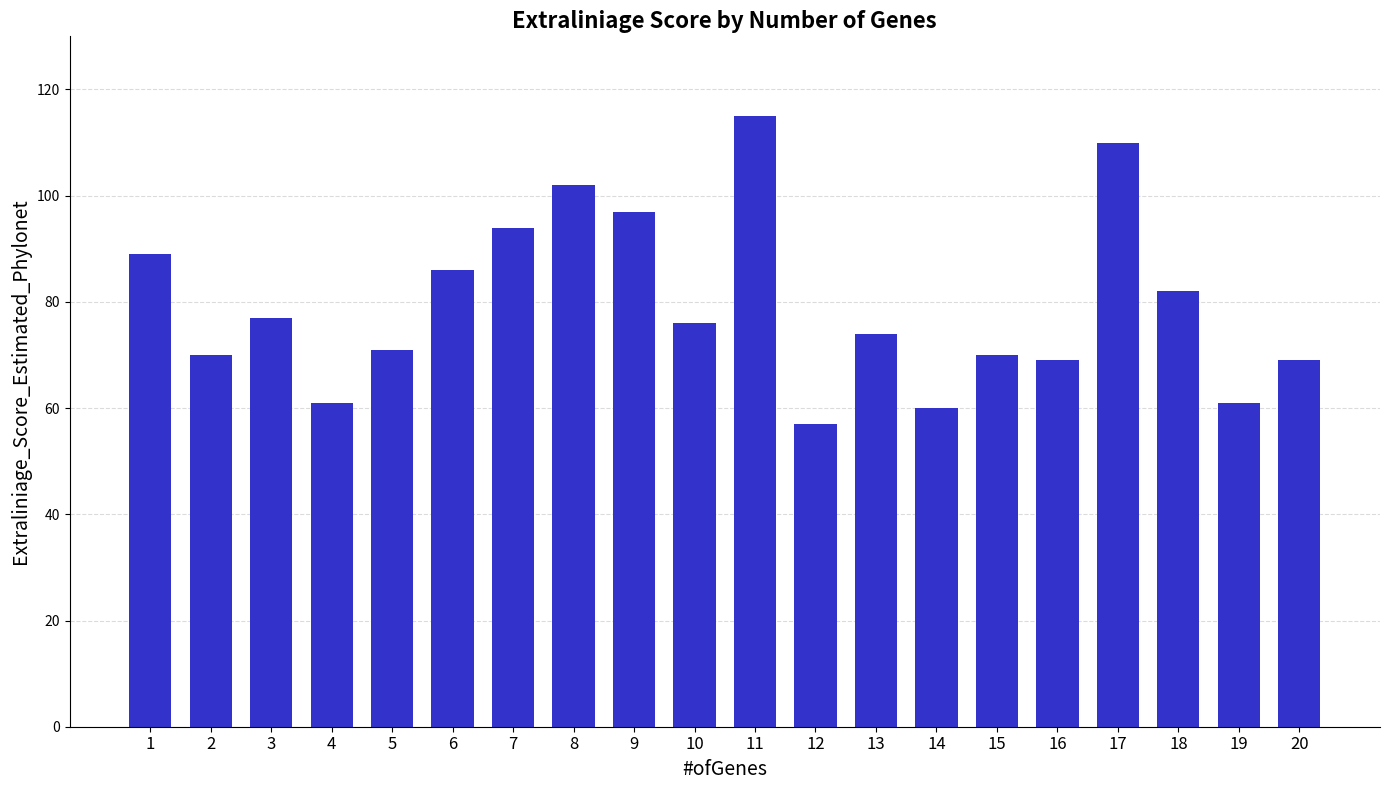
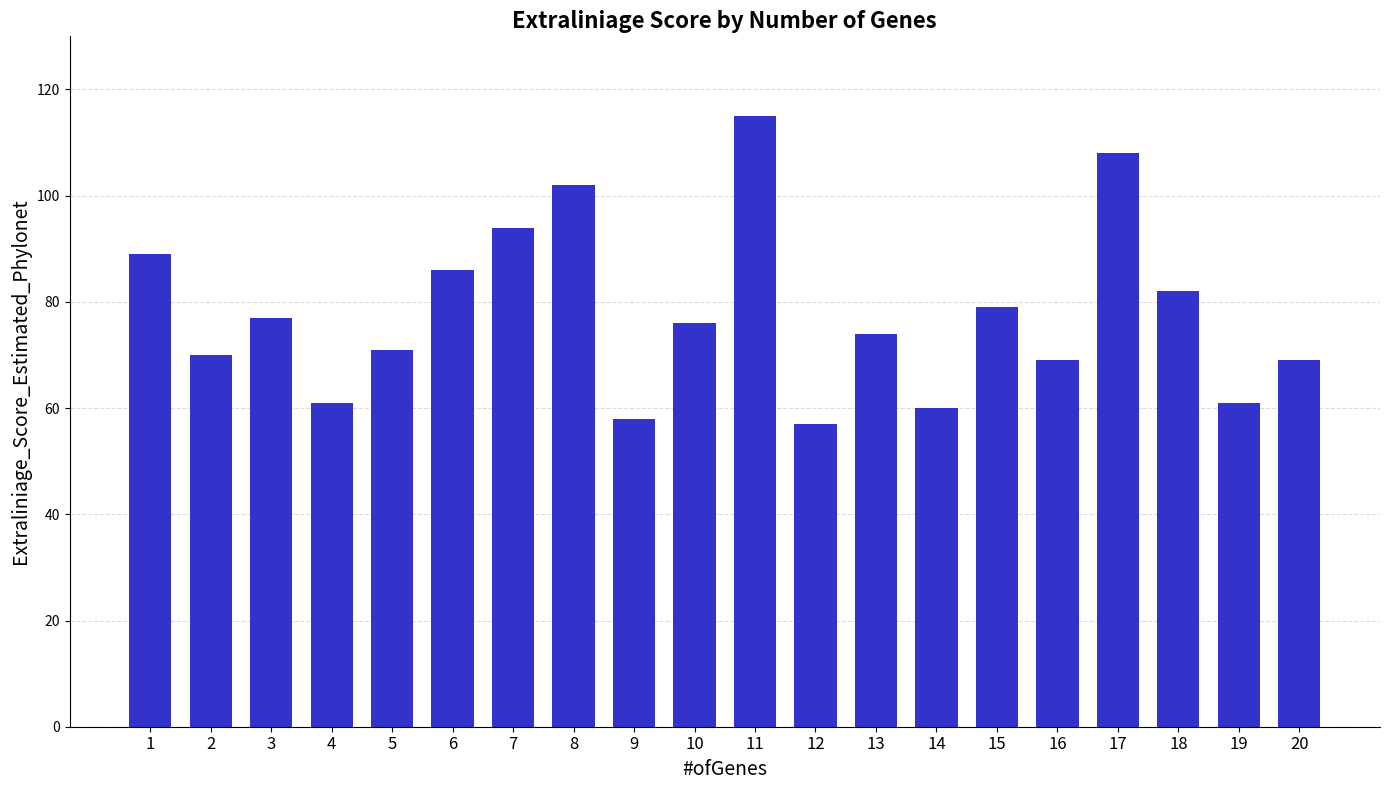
  {
    "1": 89,
    "2": 70,
    "3": 77,
    "4": 61,
    "5": 71,
    "6": 86,
    "7": 94,
    "8": 102,
-   "9": 97,
+   "9": 58,
    "10": 76,
    "11": 115,
    "12": 57,
    "13": 74,
    "14": 60,
-   "15": 70,
+   "15": 79,
    "16": 69,
-   "17": 110,
+   "17": 108,
    "18": 82,
    "19": 61,
    "20": 69
  }
